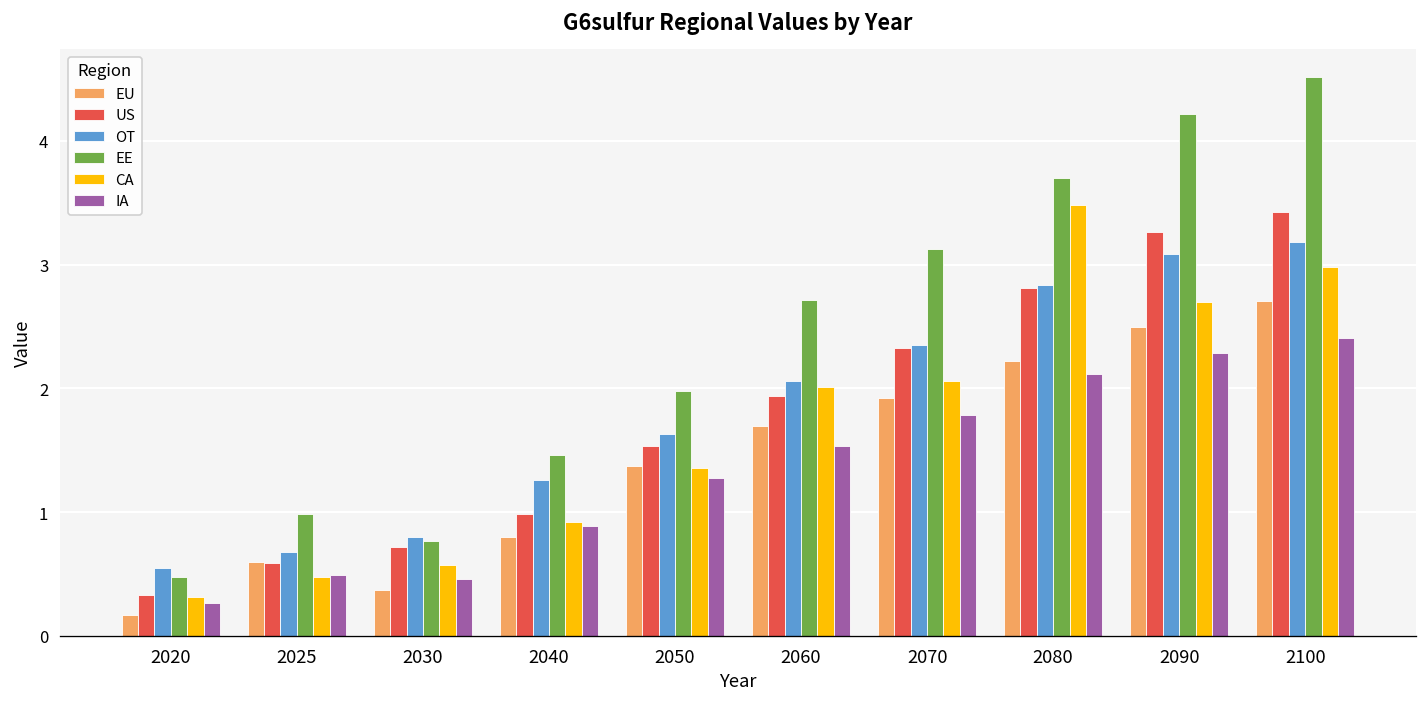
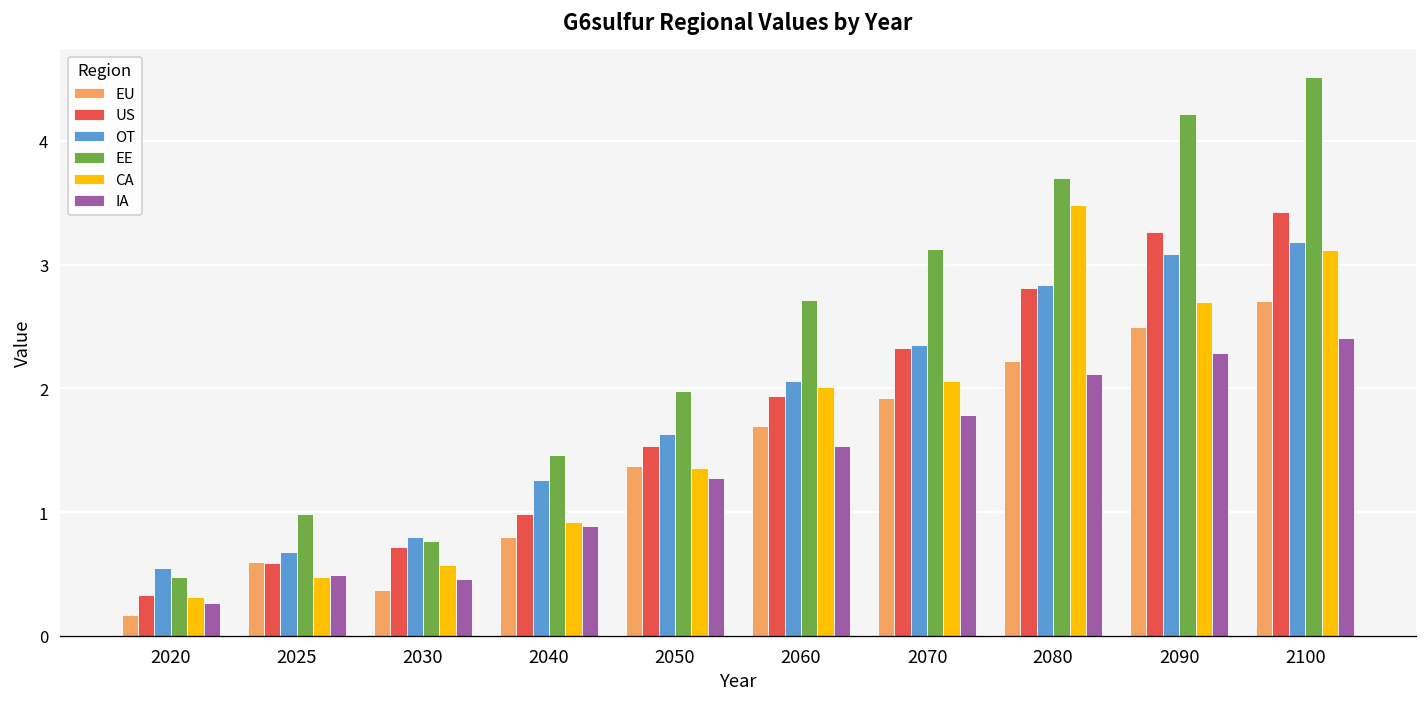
  {
    "EU": {
      "2020": 0.17,
      "2025": 0.60,
      "2030": 0.37,
      "2040": 0.80,
      "2050": 1.37,
      "2060": 1.69,
      "2070": 1.92,
      "2080": 2.22,
      "2090": 2.50,
      "2100": 2.71
    },
    "US": {
      "2020": 0.33,
      "2025": 0.59,
      "2030": 0.72,
      "2040": 0.98,
      "2050": 1.54,
      "2060": 1.94,
      "2070": 2.32,
      "2080": 2.81,
      "2090": 3.26,
      "2100": 3.43
    },
    "OT": {
      "2020": 0.55,
      "2025": 0.68,
      "2030": 0.80,
      "2040": 1.26,
      "2050": 1.63,
      "2060": 2.06,
      "2070": 2.35,
      "2080": 2.83,
      "2090": 3.09,
      "2100": 3.18
    },
    "EE": {
      "2020": 0.48,
      "2025": 0.98,
      "2030": 0.76,
      "2040": 1.46,
      "2050": 1.98,
      "2060": 2.71,
      "2070": 3.13,
      "2080": 3.70,
      "2090": 4.21,
      "2100": 4.52
    },
    "CA": {
      "2020": 0.31,
      "2025": 0.47,
      "2030": 0.58,
      "2040": 0.92,
      "2050": 1.36,
      "2060": 2.01,
      "2070": 2.06,
      "2080": 3.48,
      "2090": 2.70,
-     "2100": 2.98
+     "2100": 3.12
    },
    "IA": {
      "2020": 0.26,
      "2025": 0.50,
      "2030": 0.46,
      "2040": 0.89,
      "2050": 1.28,
      "2060": 1.54,
      "2070": 1.79,
      "2080": 2.12,
      "2090": 2.29,
      "2100": 2.40
    }
  }
